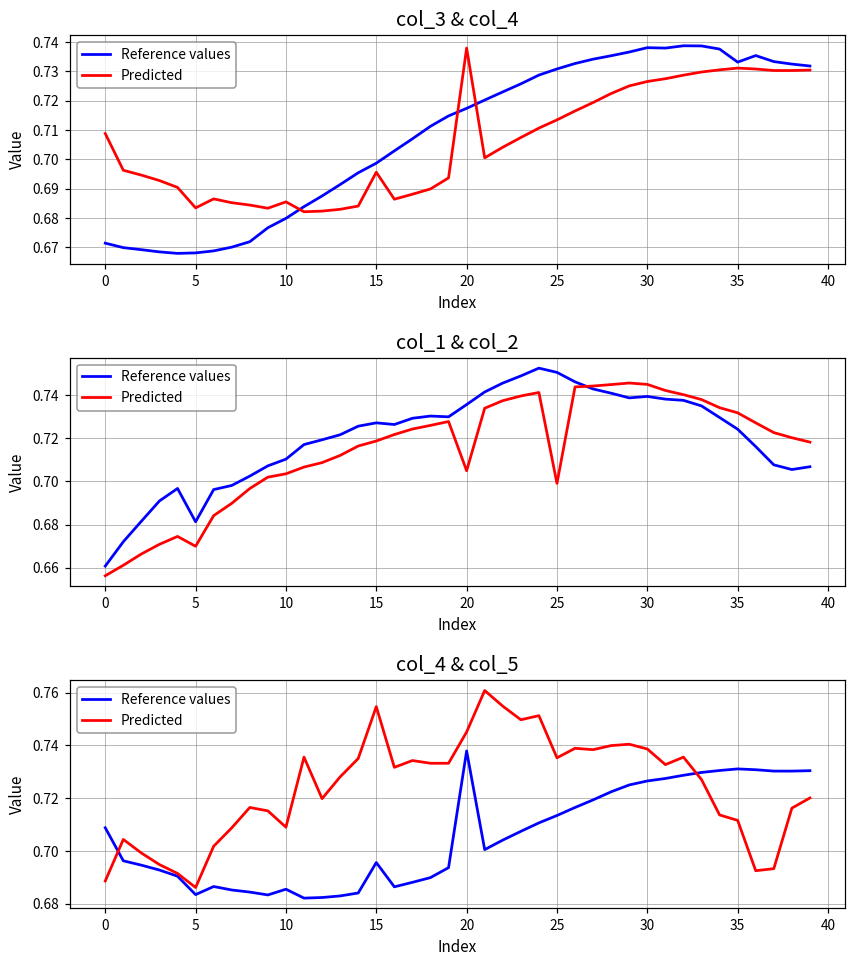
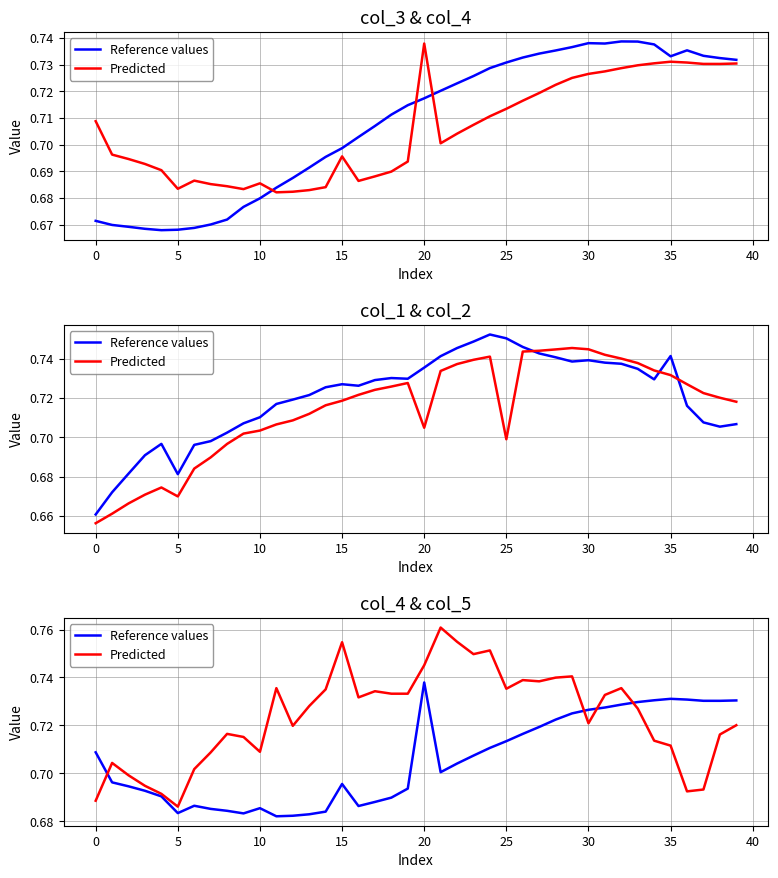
  {
    "col_3 & col_4": {
      "Reference values": {
        "0": 0.671,
        "5": 0.668,
        "10": 0.680,
        "15": 0.699,
        "20": 0.717,
        "25": 0.731,
        "30": 0.738,
        "35": 0.733
      },
      "Predicted": {
        "0": 0.709,
        "5": 0.683,
        "10": 0.686,
        "15": 0.696,
        "20": 0.738,
        "25": 0.713,
        "30": 0.727,
        "35": 0.731
      }
    },
    "col_1 & col_2": {
      "Reference values": {
        "0": 0.661,
        "5": 0.681,
        "10": 0.710,
        "15": 0.727,
        "20": 0.736,
        "25": 0.750,
        "30": 0.739,
-       "35": 0.724
+       "35": 0.741
      },
      "Predicted": {
        "0": 0.656,
        "5": 0.670,
        "10": 0.703,
        "15": 0.719,
        "20": 0.705,
        "25": 0.699,
        "30": 0.745,
        "35": 0.732
      }
    },
    "col_4 & col_5": {
      "Reference values": {
        "0": 0.709,
        "5": 0.683,
        "10": 0.686,
        "15": 0.696,
        "20": 0.738,
        "25": 0.713,
        "30": 0.727,
        "35": 0.731
      },
      "Predicted": {
        "0": 0.689,
        "5": 0.686,
        "10": 0.709,
        "15": 0.755,
        "20": 0.745,
        "25": 0.735,
-       "30": 0.739,
+       "30": 0.721,
        "35": 0.712
      }
    }
  }
